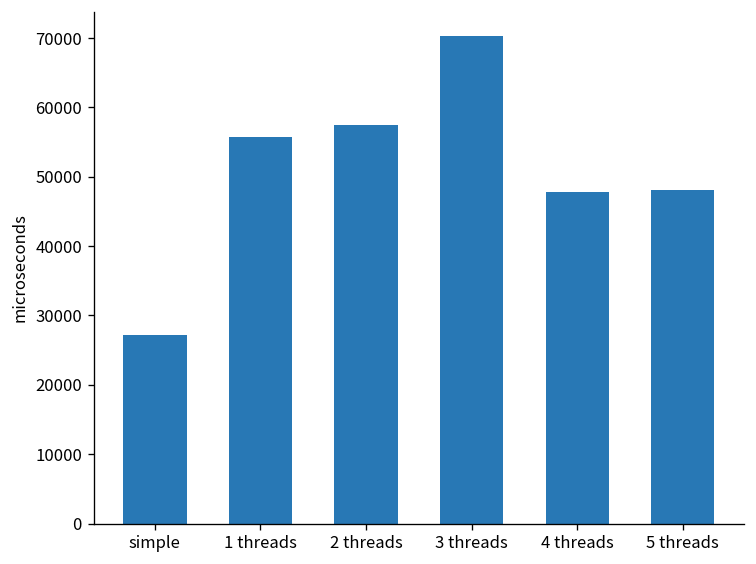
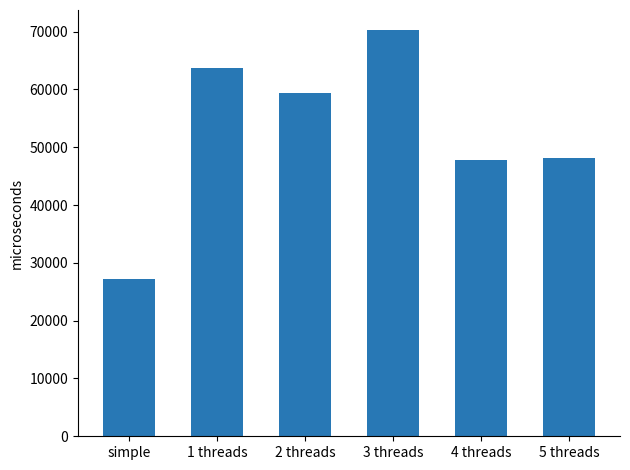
  {
    "simple": 27000,
-   "1 threads": 56000,
-   "2 threads": 58000,
+   "1 threads": 64000,
+   "2 threads": 59000,
    "3 threads": 70000,
    "4 threads": 48000,
    "5 threads": 48000
  }
